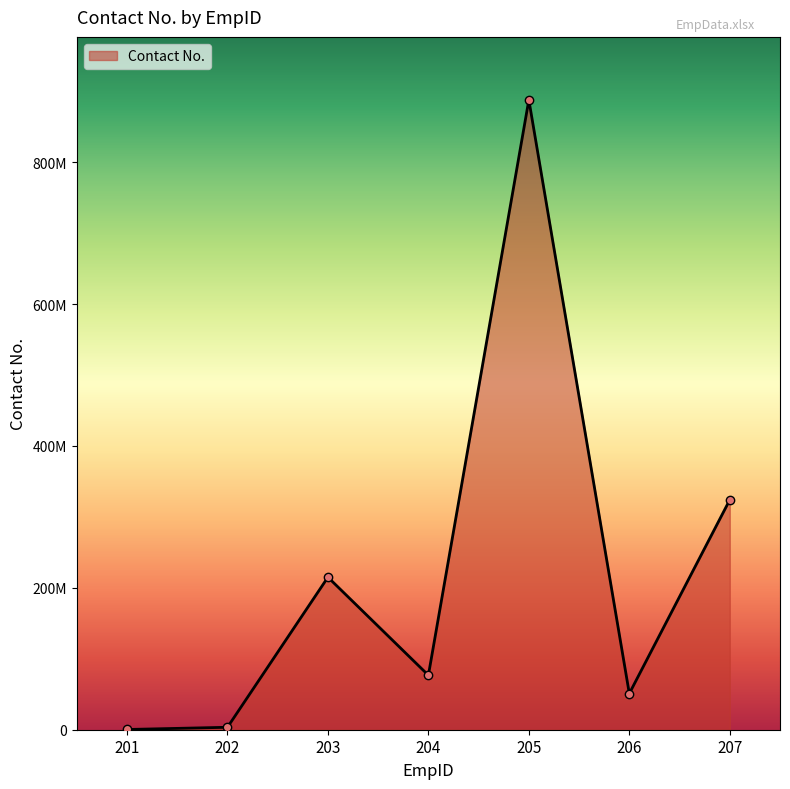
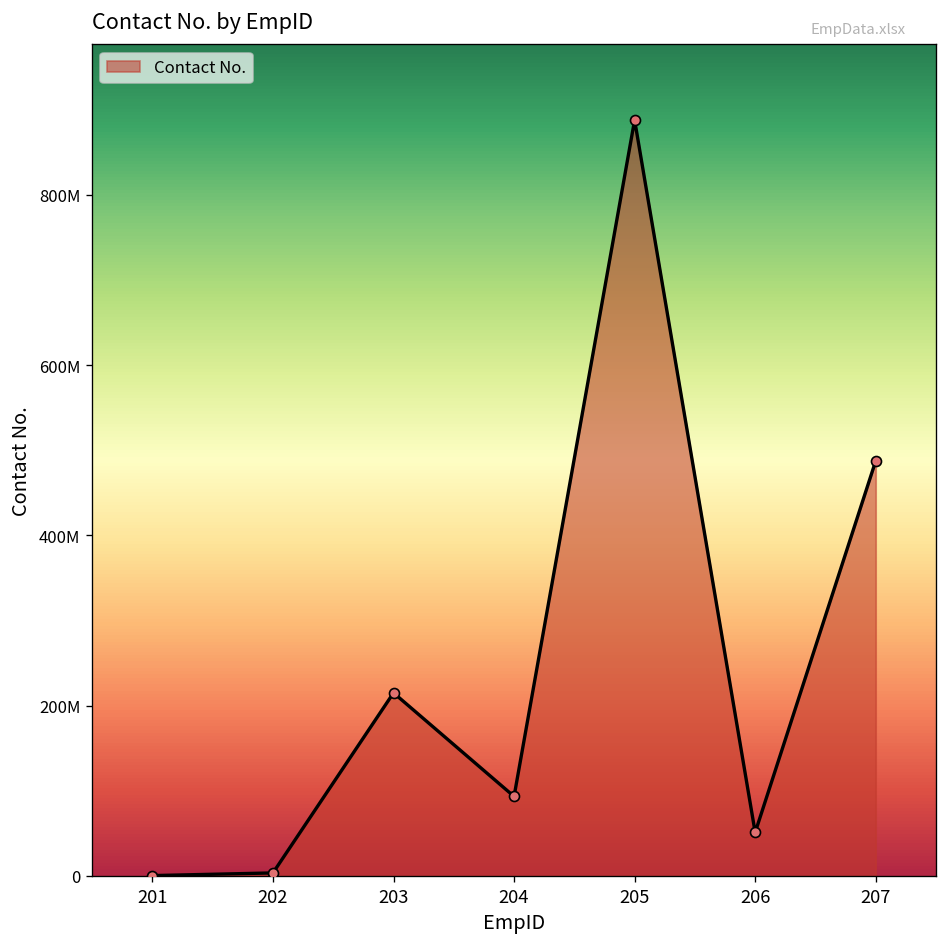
  {
    "201": 0,
    "202": 0,
    "203": 210000000,
-   "204": 80000000,
+   "204": 90000000,
    "205": 890000000,
    "206": 50000000,
-   "207": 320000000
+   "207": 490000000
  }
